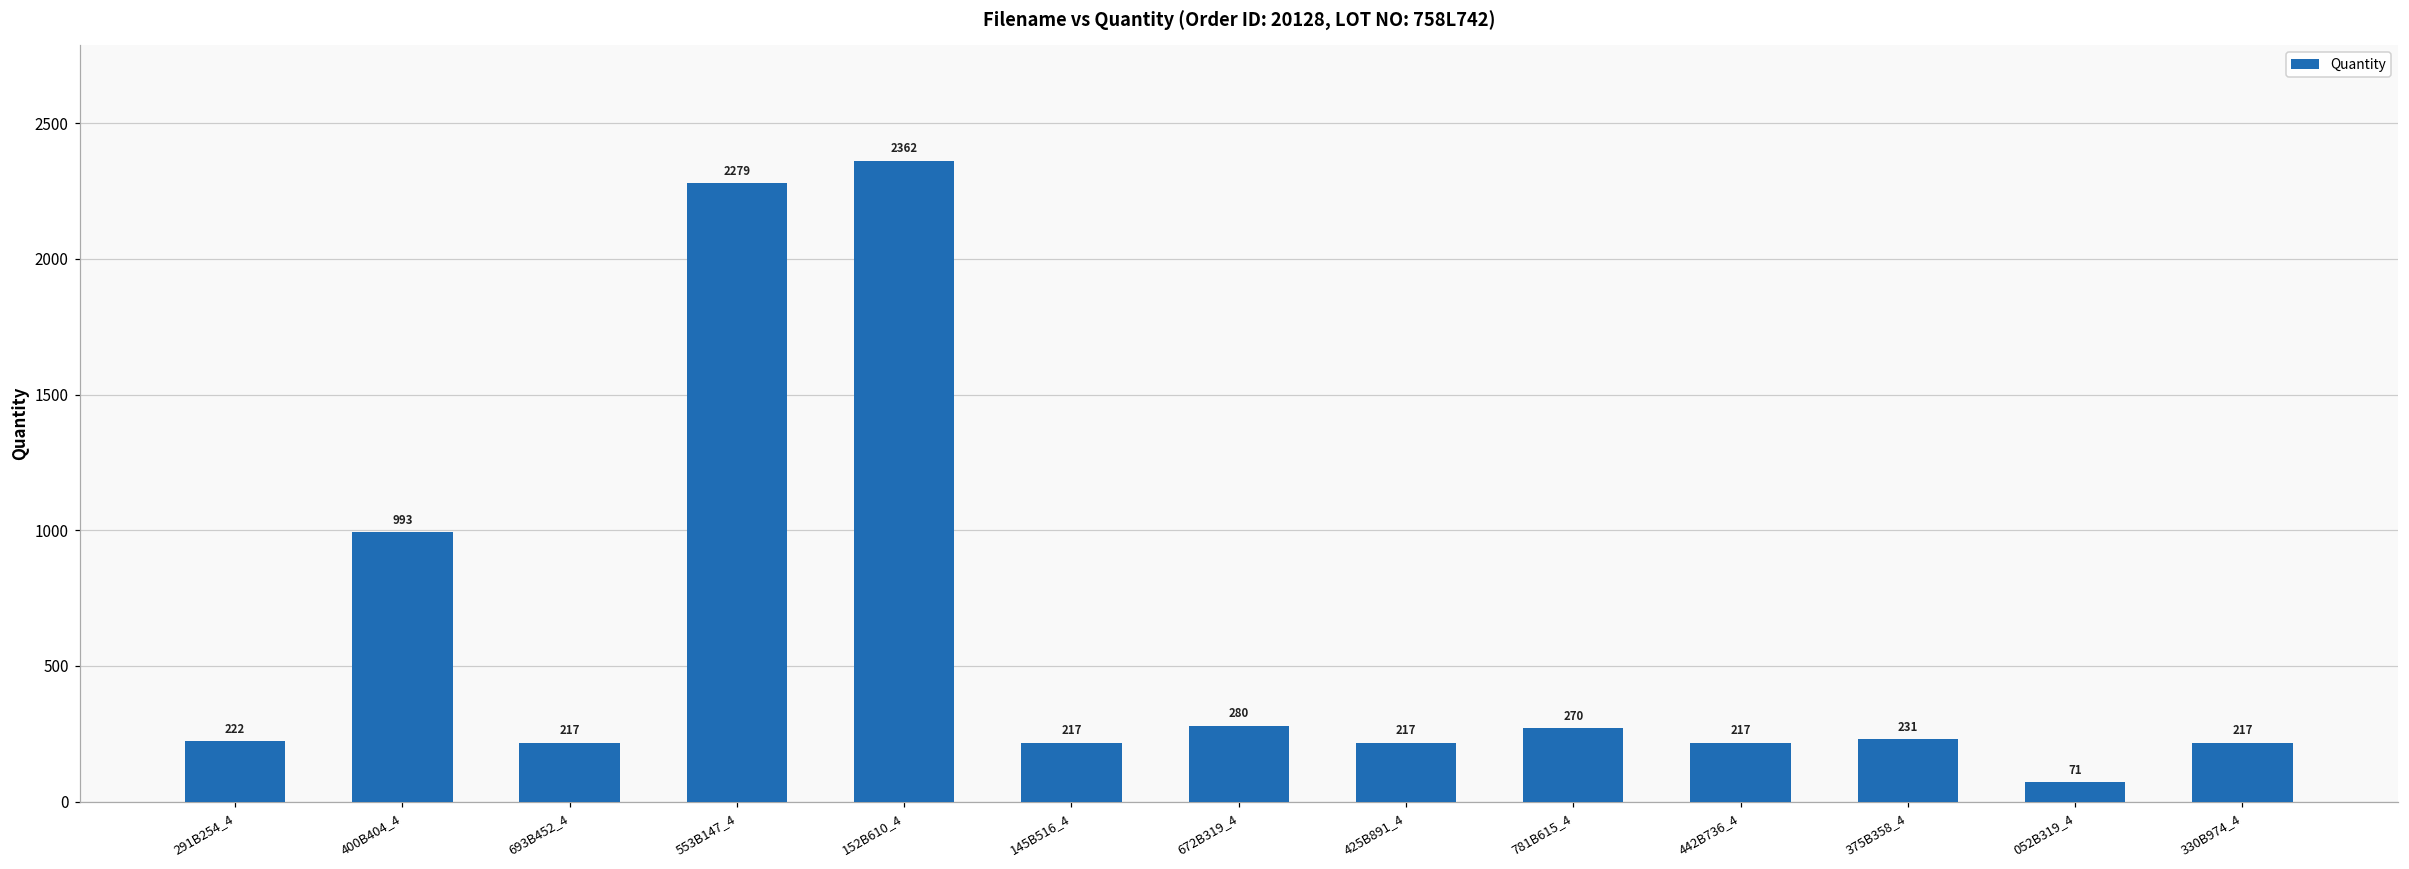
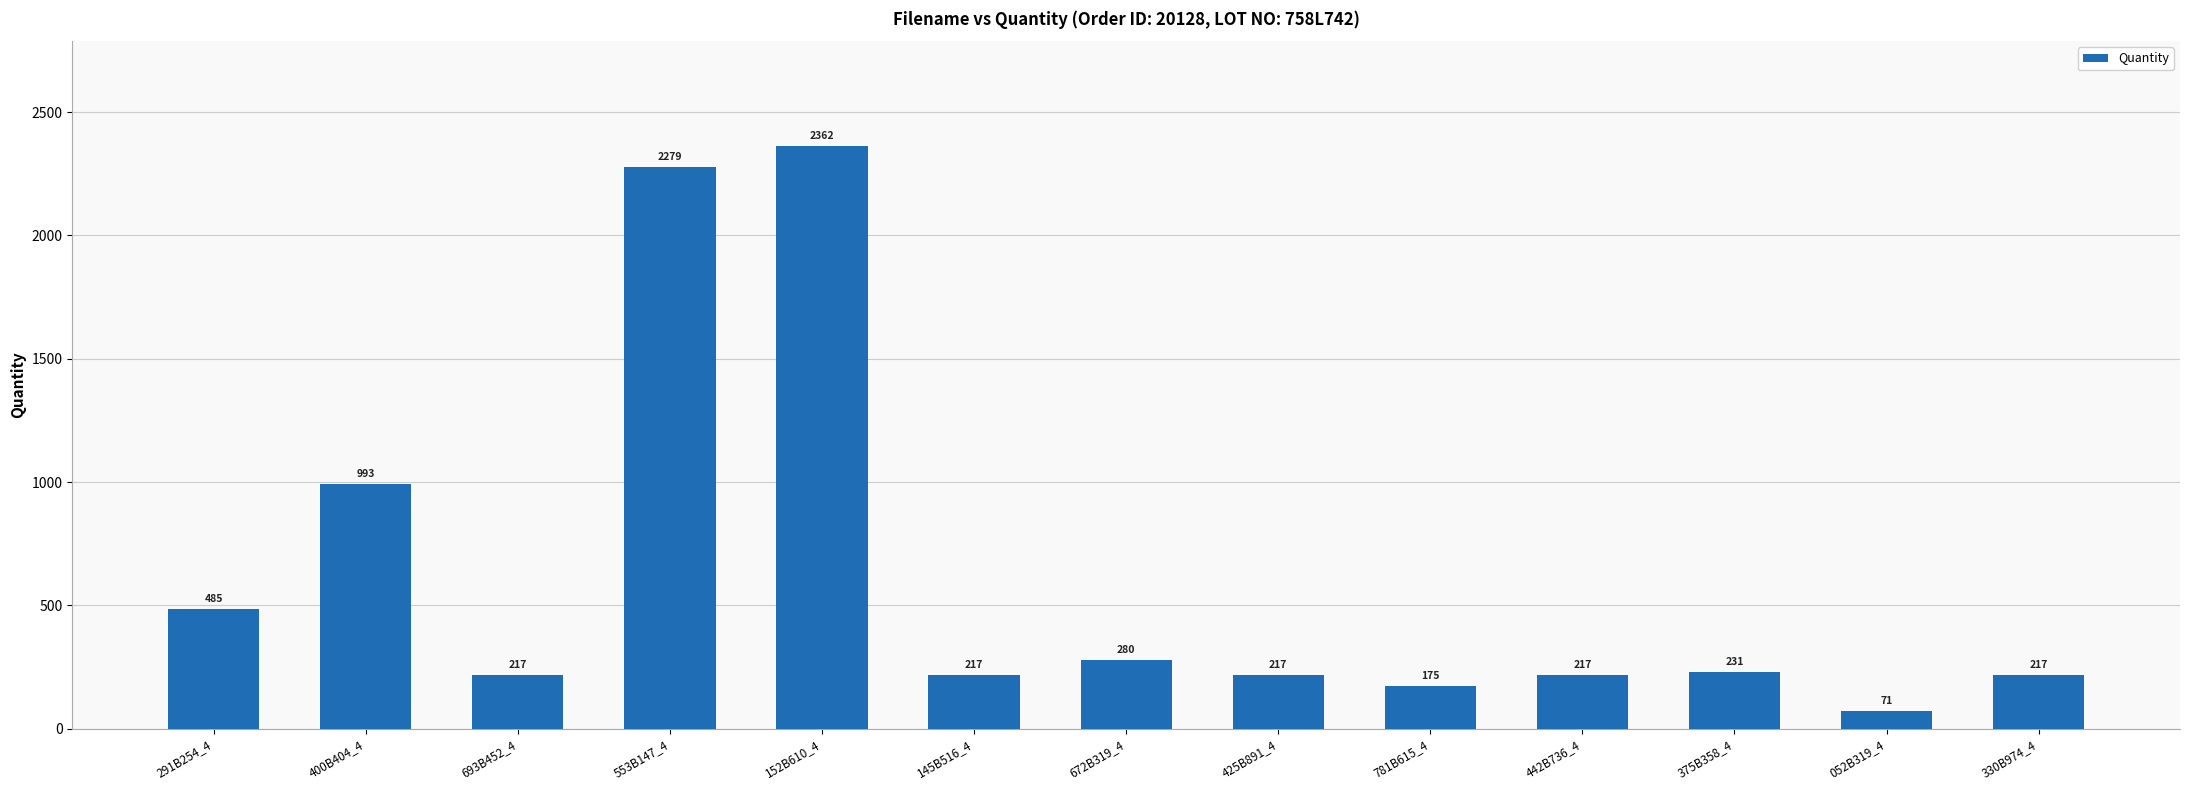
  {
-   "291B254_4": 222,
+   "291B254_4": 485,
    "400B404_4": 993,
    "693B452_4": 217,
    "553B147_4": 2279,
    "152B610_4": 2362,
    "145B516_4": 217,
    "672B319_4": 280,
    "425B891_4": 217,
-   "781B615_4": 270,
+   "781B615_4": 175,
    "442B736_4": 217,
    "375B358_4": 231,
    "052B319_4": 71,
    "330B974_4": 217
  }
